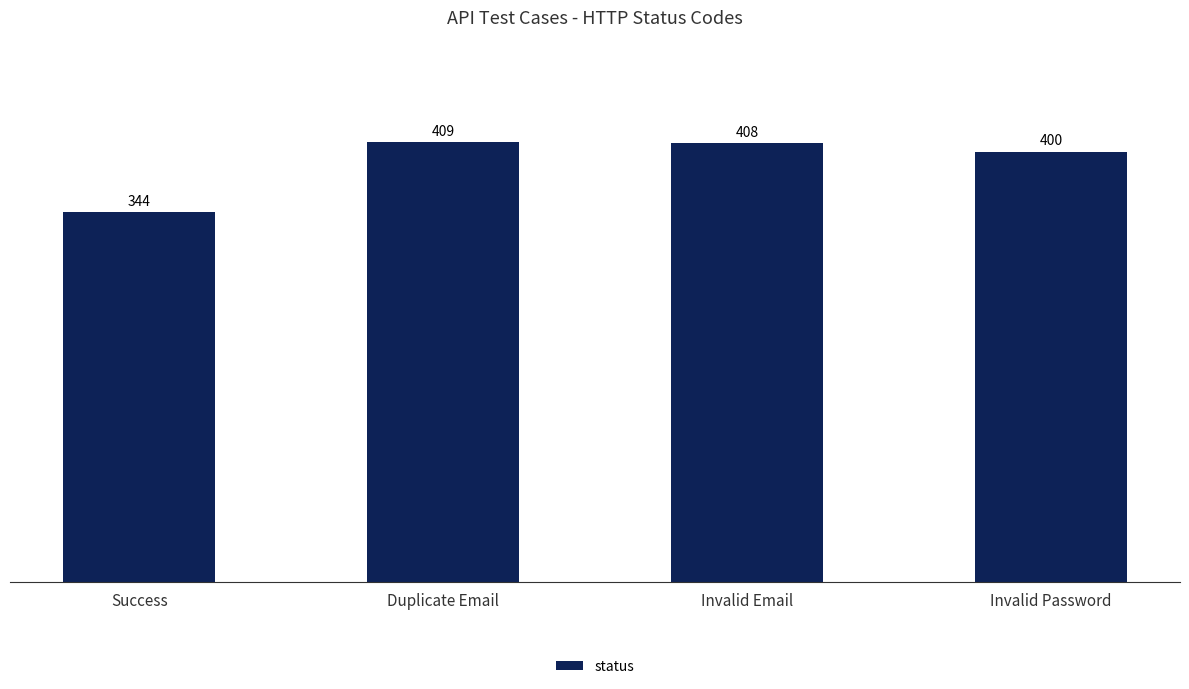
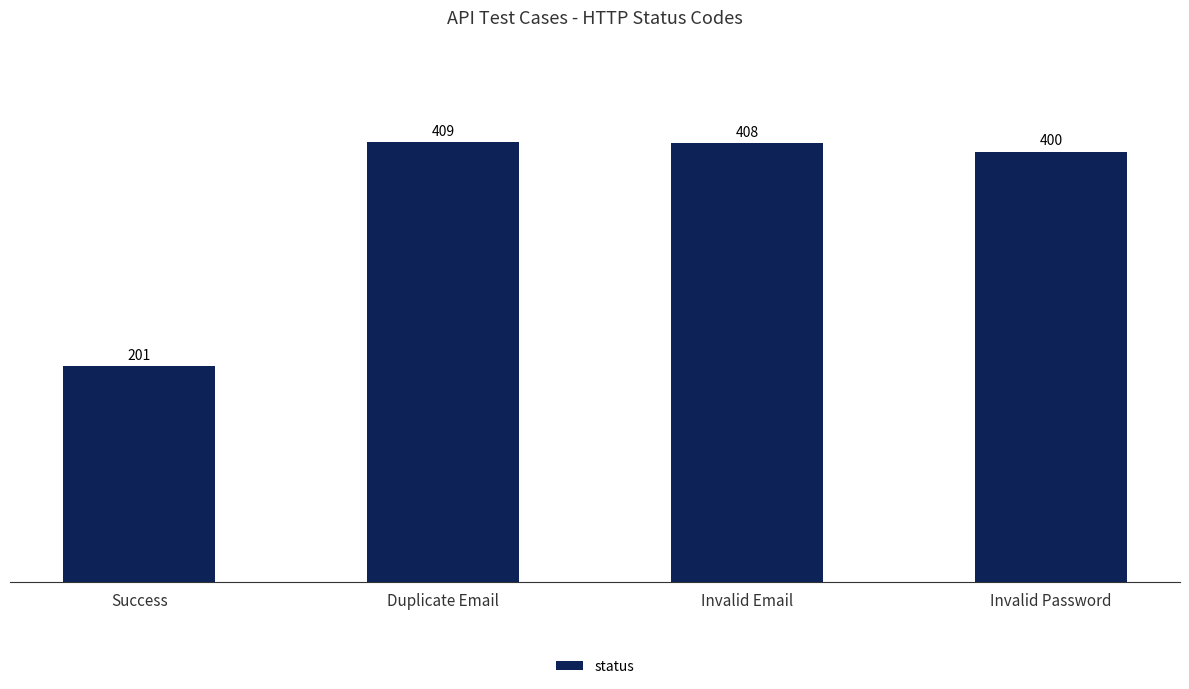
  {
-   "Success": 344,
+   "Success": 201,
    "Duplicate Email": 409,
    "Invalid Email": 408,
    "Invalid Password": 400
  }
